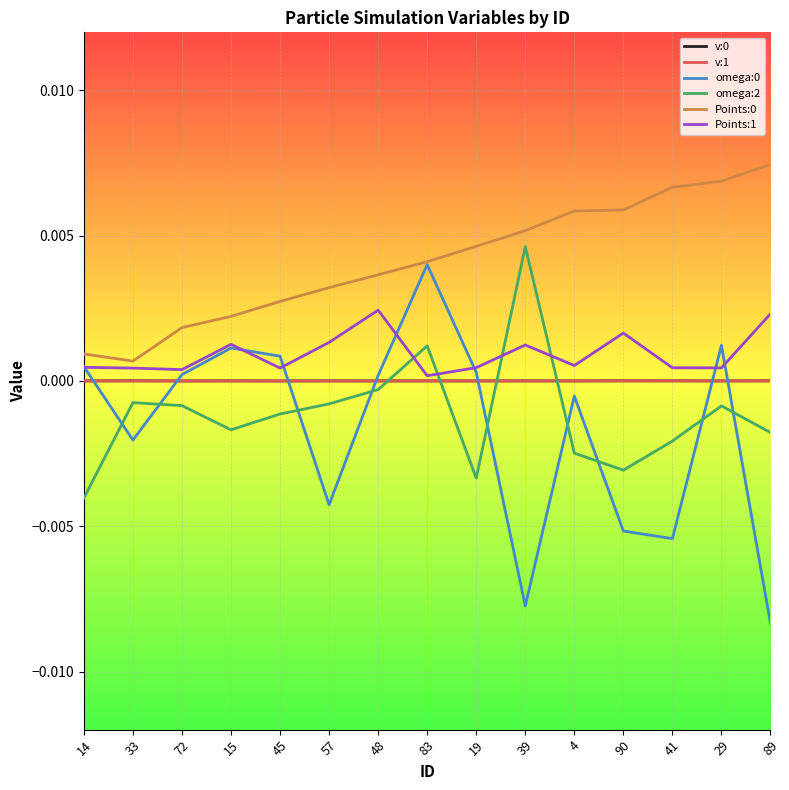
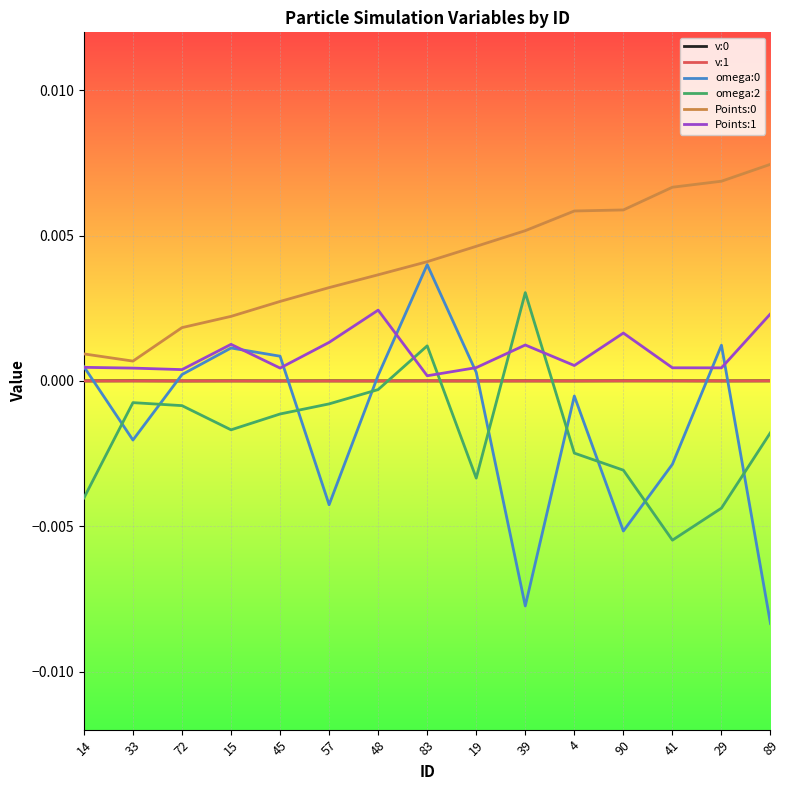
  {
    "omega:0": {
      "33": -0.0020,
      "72": 0.0002,
      "15": 0.0011,
      "45": 0.0009,
      "57": -0.0043,
      "48": 0.0002,
      "83": 0.0040,
      "19": 0.0003,
      "39": -0.0077,
      "4": -0.0005,
      "90": -0.0052,
-     "41": -0.0054,
+     "41": -0.0029,
      "29": 0.0012,
      "89": -0.0083
    },
    "omega:2": {
      "14": -0.0040,
      "33": -0.0007,
      "72": -0.0008,
      "15": -0.0017,
      "45": -0.0011,
      "57": -0.0008,
      "48": -0.0003,
      "83": 0.0012,
      "19": -0.0033,
-     "39": 0.0046,
+     "39": 0.0030,
      "4": -0.0025,
      "90": -0.0031,
-     "41": -0.0021,
-     "29": -0.0009,
+     "41": -0.0055,
+     "29": -0.0044,
      "89": -0.0018
    },
    "Points:1": {
      "33": 0.0004,
      "72": 0.0004,
      "15": 0.0013,
      "45": 0.0004,
      "57": 0.0013,
      "48": 0.0024,
      "83": 0.0002,
      "19": 0.0005,
      "39": 0.0012,
      "4": 0.0005,
      "90": 0.0016,
      "41": 0.0005,
      "29": 0.0005,
      "89": 0.0023
    }
  }
